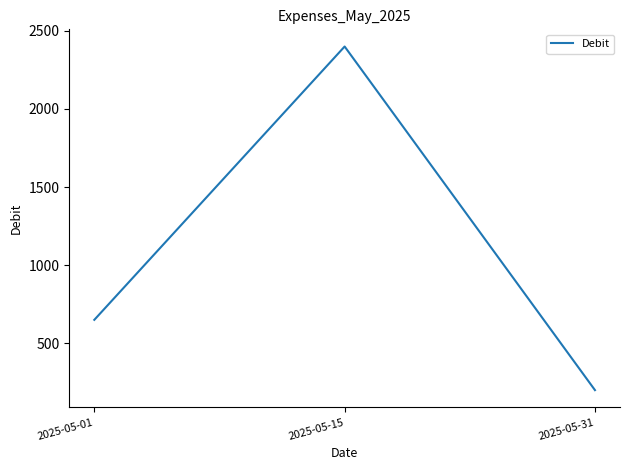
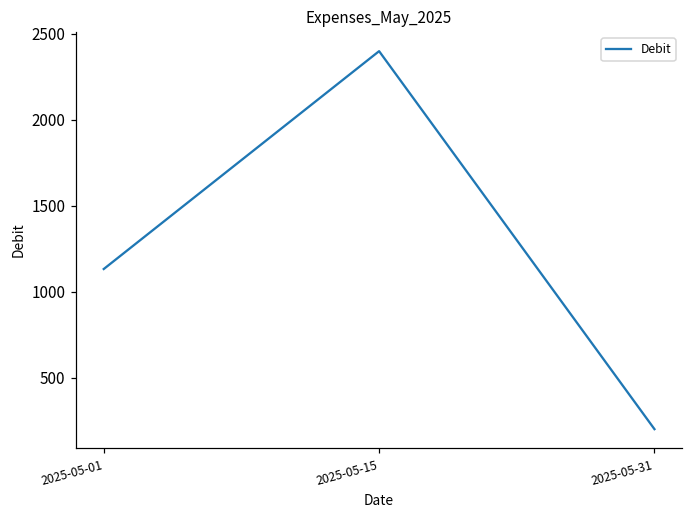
  {
-   "2025-05-01": 650,
+   "2025-05-01": 1130,
    "2025-05-15": 2400,
    "2025-05-31": 200
  }
